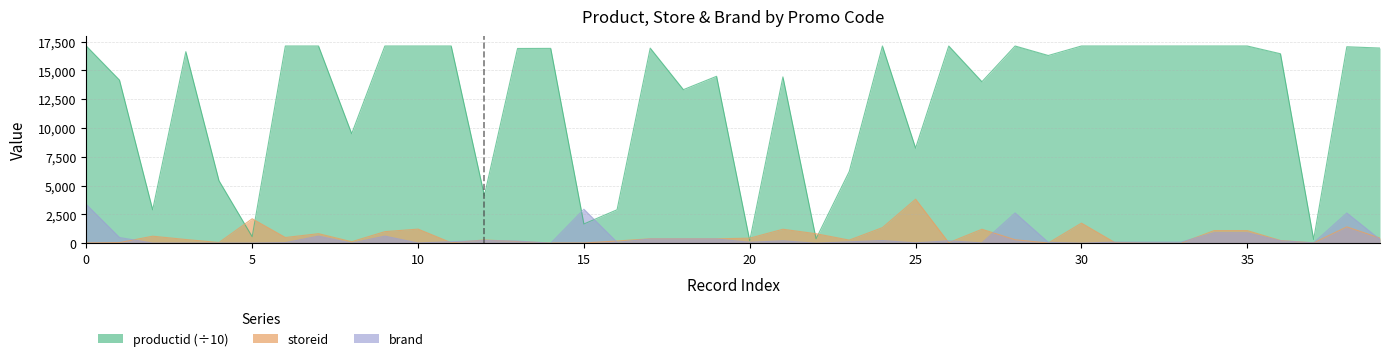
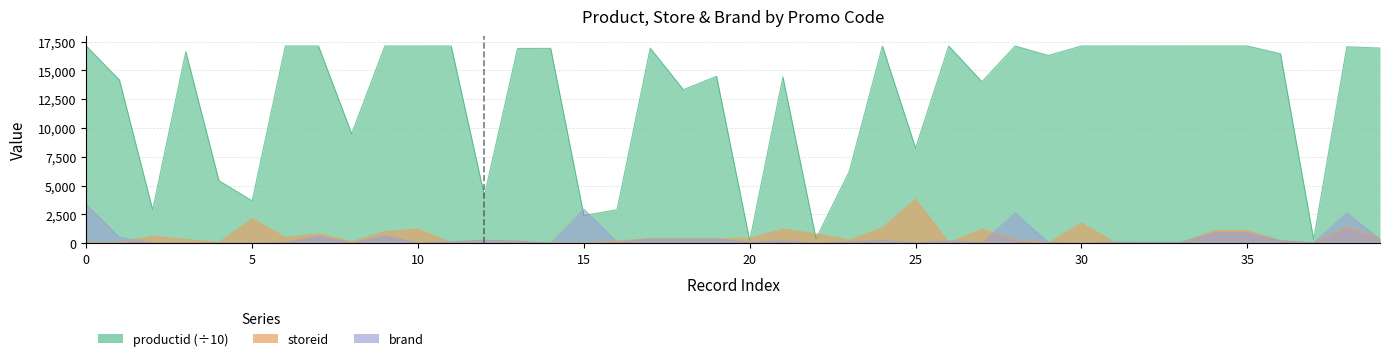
  {
    "productid (÷10)": {
      "0": "17,100",
-     "5": "600",
+     "5": "3,700",
      "10": "17,100",
-     "15": "1,700",
+     "15": "2,400",
      "25": "8,300",
      "30": "17,100",
      "35": "17,100"
    },
    "storeid": {
      "0": "0",
      "5": "2,100",
      "10": "1,200",
      "15": "0",
      "25": "3,800",
      "30": "1,700"
    },
    "brand": {
      "0": "3,400",
      "5": "0",
      "10": "0",
      "15": "3,000",
      "25": "0",
      "30": "0"
    }
  }
